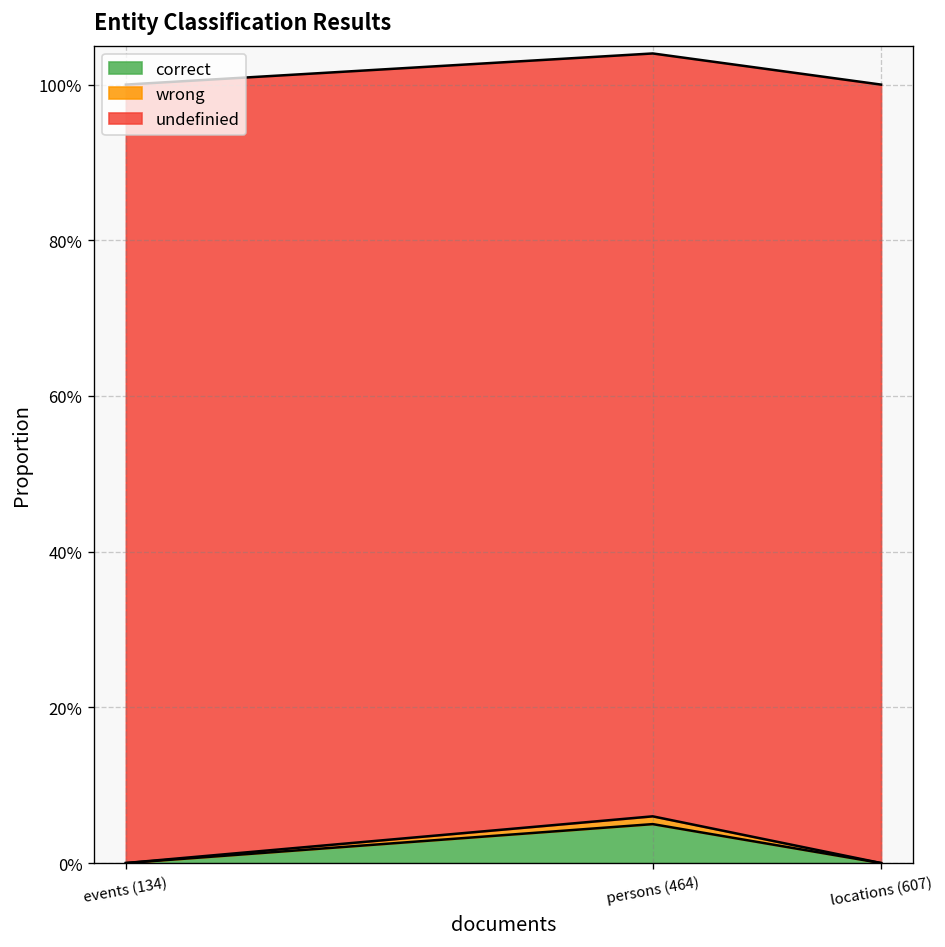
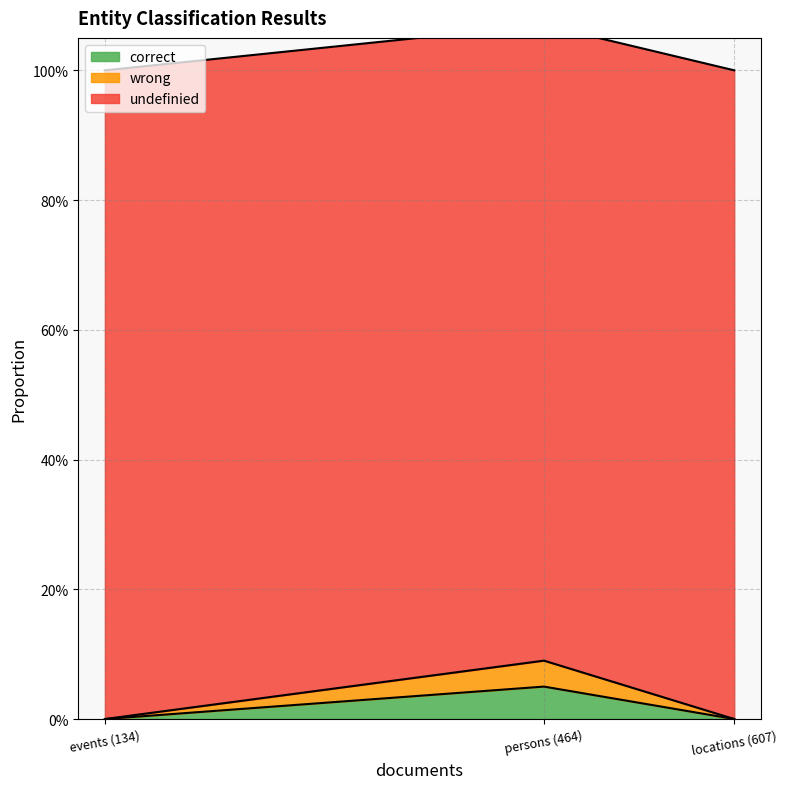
  {
    "correct": {
      "persons (464)": "5%"
    },
    "wrong": {
-     "persons (464)": "1%"
+     "persons (464)": "4%"
    },
    "undefinied": {
      "locations (607)": "100%"
    }
  }
